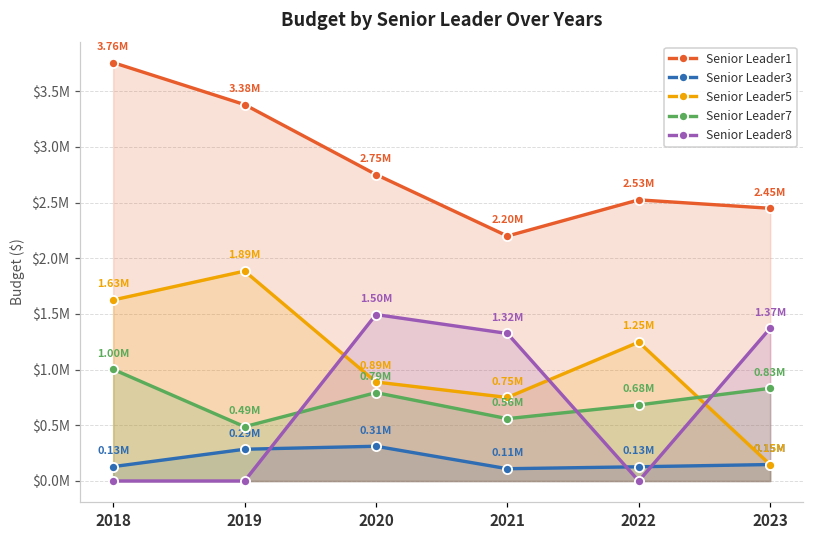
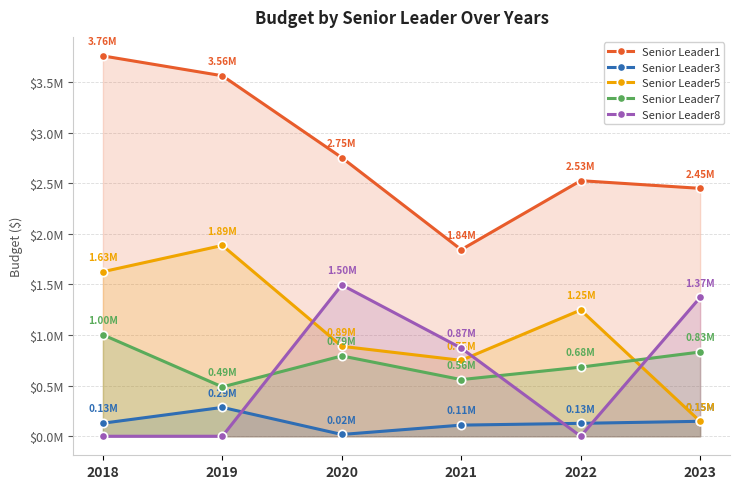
  {
    "Senior Leader1": {
      "2018": "3.76M",
-     "2019": "3.38M",
+     "2019": "3.56M",
      "2020": "2.75M",
-     "2021": "2.20M",
+     "2021": "1.84M",
      "2022": "2.53M",
      "2023": "2.45M"
    },
    "Senior Leader3": {
      "2018": "0.13M",
-     "2020": "0.31M",
+     "2020": "0.02M",
      "2021": "0.11M",
      "2022": "0.13M"
    },
    "Senior Leader5": {
      "2018": "1.63M",
      "2019": "1.89M",
      "2020": "0.89M",
      "2021": "0.75M",
      "2022": "1.25M"
    },
    "Senior Leader7": {
      "2018": "1.00M",
      "2019": "0.49M",
      "2022": "0.68M",
      "2023": "0.83M"
    },
    "Senior Leader8": {
      "2020": "1.50M",
-     "2021": "1.32M",
+     "2021": "0.87M",
      "2023": "1.37M"
    }
  }
